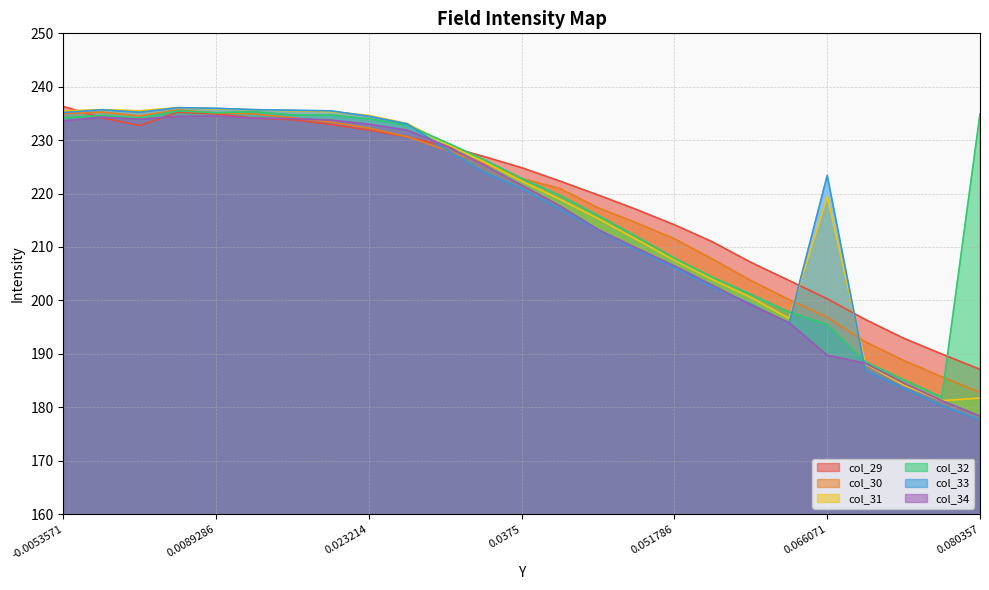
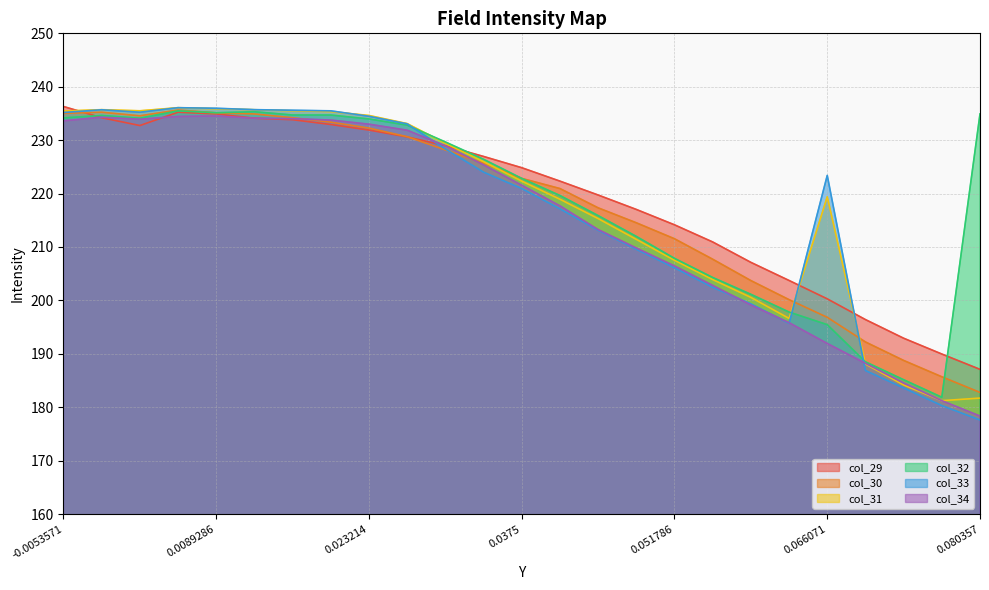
  {
    "col_31": {
      "0.0375": 222,
      "0.066071": 219,
      "0.080357": 182
    },
    "col_32": {
      "-0.0053571": 234,
      "0.023214": 234,
      "0.066071": 195,
      "0.080357": 235
    },
    "col_33": {
      "0.0375": 221,
      "0.066071": 223,
      "0.080357": 178
    },
    "col_34": {
      "-0.0053571": 234,
      "0.023214": 233,
      "0.0375": 222,
-     "0.066071": 190,
+     "0.066071": 192,
      "0.080357": 178
    }
  }
